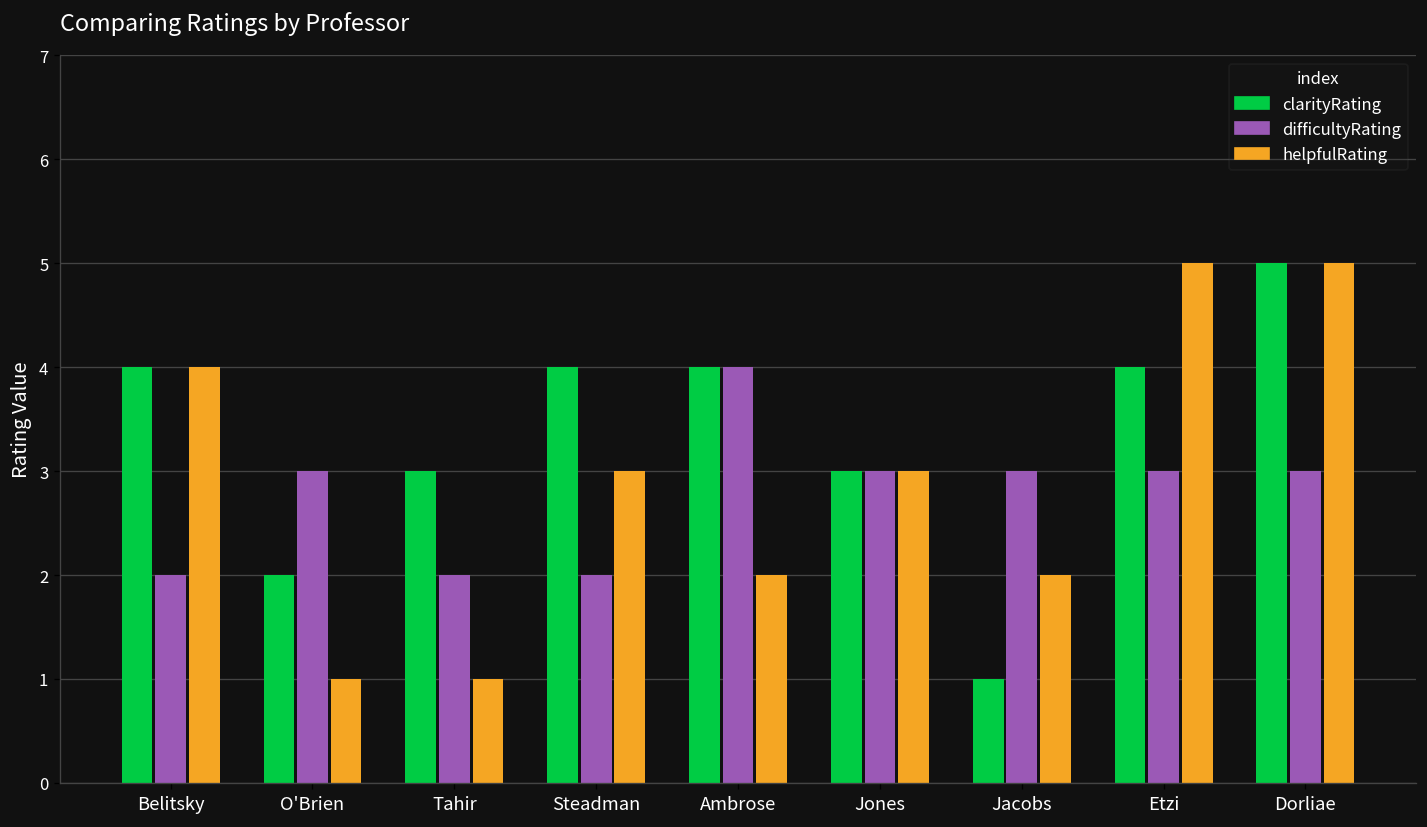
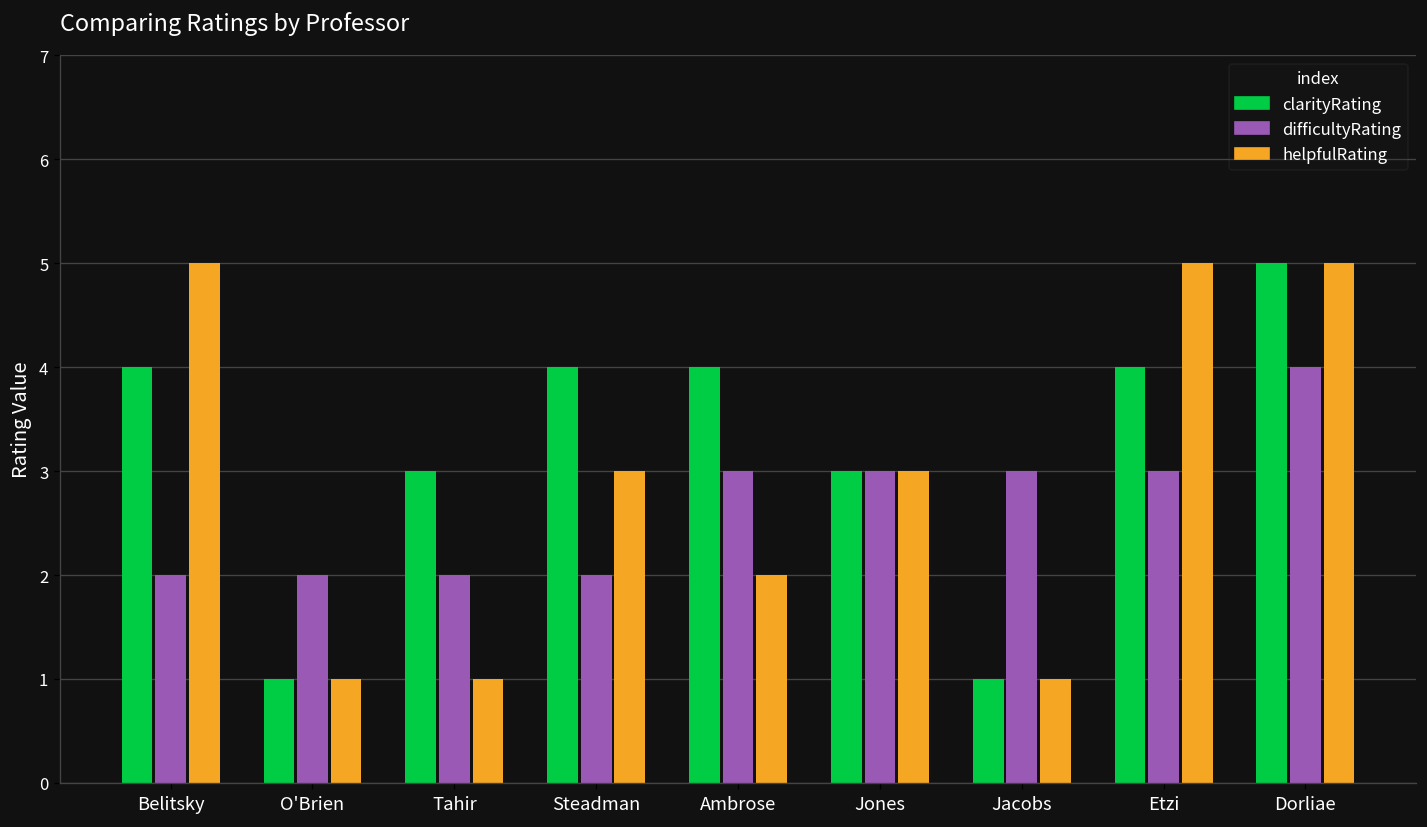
  {
    "clarityRating": {
      "Belitsky": 4,
-     "O'Brien": 2,
+     "O'Brien": 1,
      "Tahir": 3,
      "Steadman": 4,
      "Ambrose": 4,
      "Jones": 3,
      "Jacobs": 1,
      "Etzi": 4,
      "Dorliae": 5
    },
    "difficultyRating": {
      "Belitsky": 2,
-     "O'Brien": 3,
+     "O'Brien": 2,
      "Tahir": 2,
      "Steadman": 2,
-     "Ambrose": 4,
+     "Ambrose": 3,
      "Jones": 3,
      "Jacobs": 3,
      "Etzi": 3,
-     "Dorliae": 3
+     "Dorliae": 4
    },
    "helpfulRating": {
-     "Belitsky": 4,
+     "Belitsky": 5,
      "O'Brien": 1,
      "Tahir": 1,
      "Steadman": 3,
      "Ambrose": 2,
      "Jones": 3,
-     "Jacobs": 2,
+     "Jacobs": 1,
      "Etzi": 5,
      "Dorliae": 5
    }
  }
